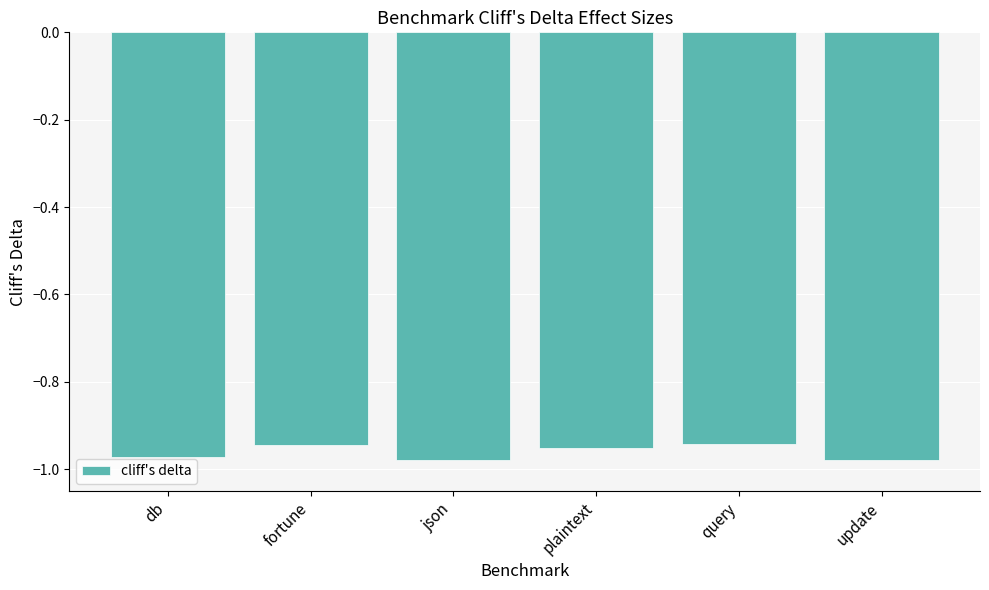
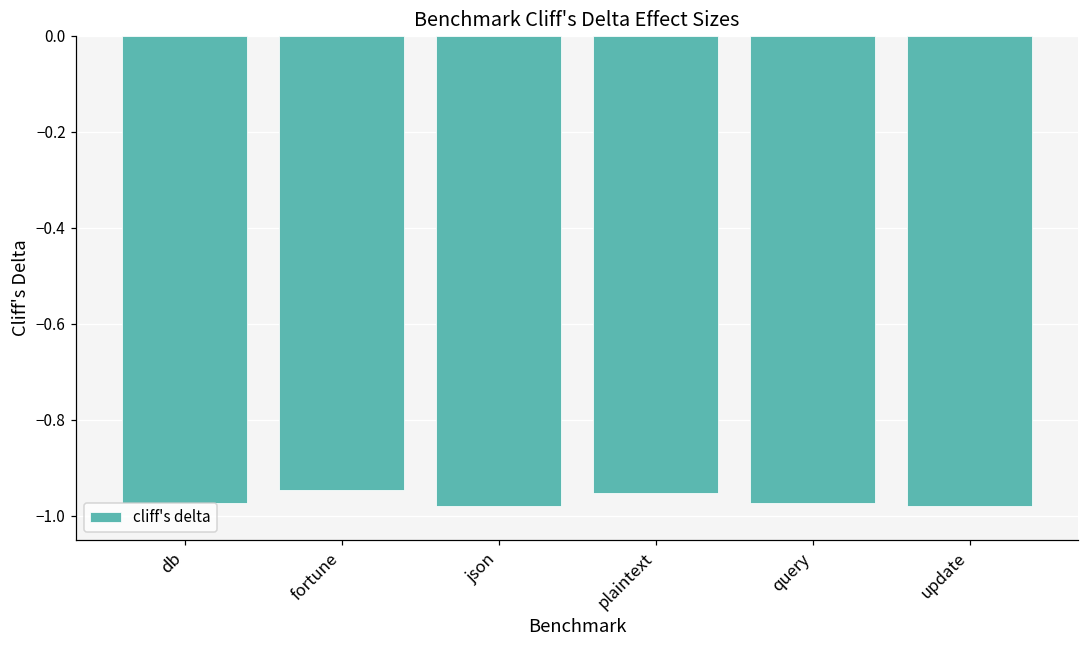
  {
    "db": -0.97,
    "fortune": -0.95,
    "json": -0.98,
    "plaintext": -0.95,
-   "query": -0.94,
+   "query": -0.97,
    "update": -0.98
  }
